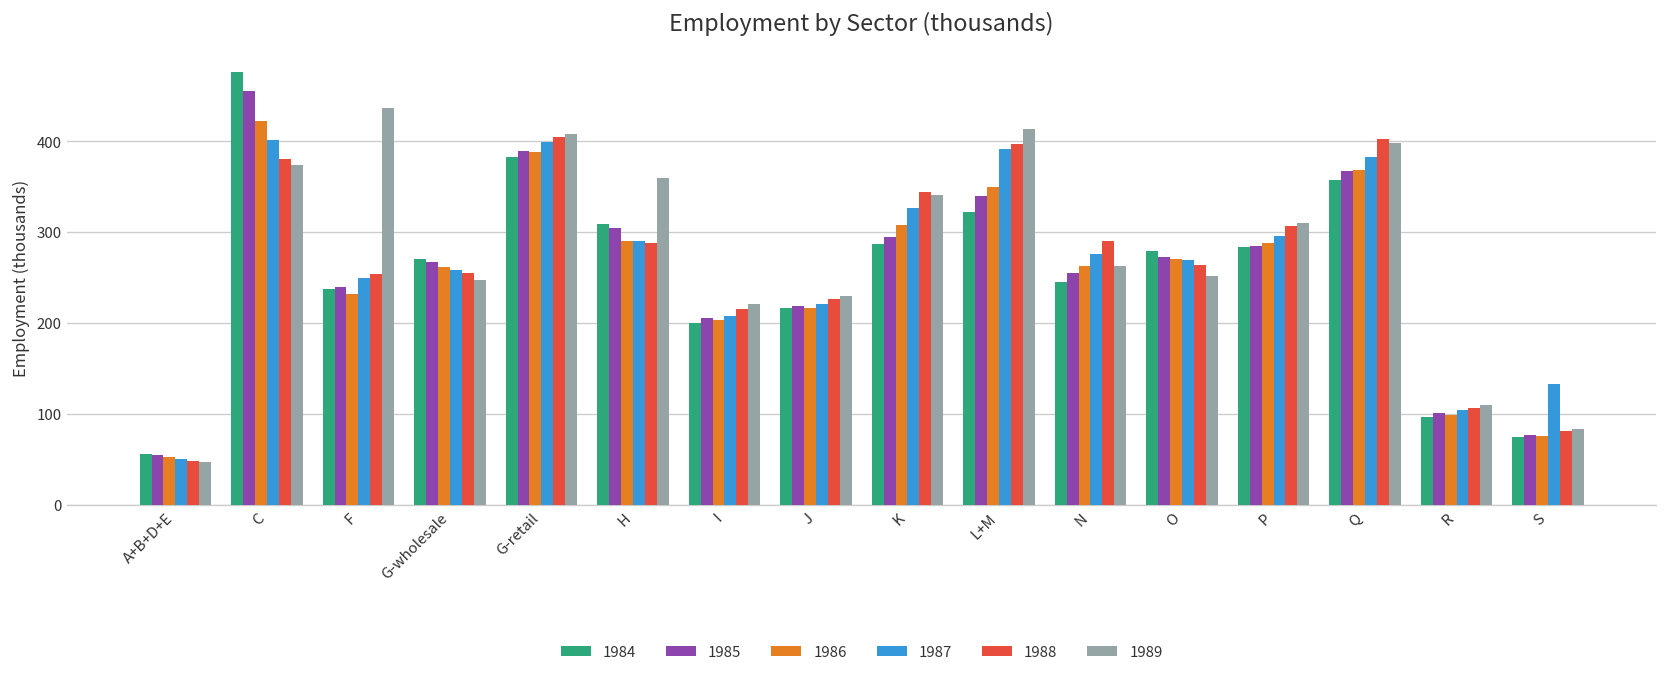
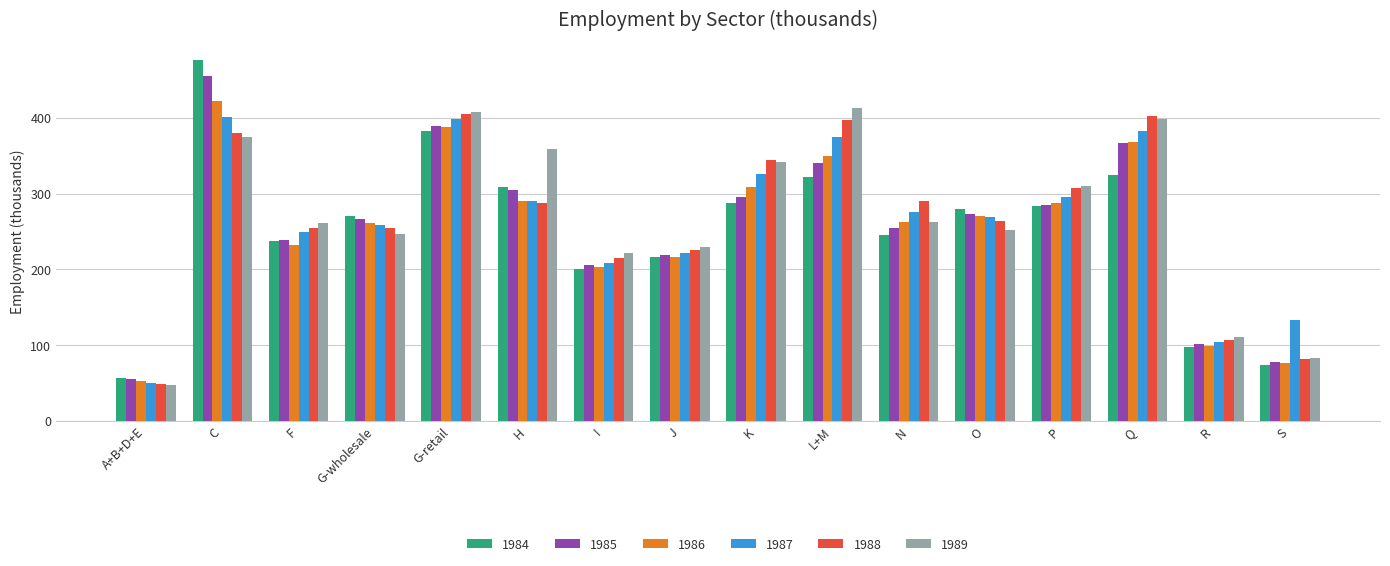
  {
    "1984": {
      "A+B+D+E": 60,
      "C": 480,
      "F": 240,
      "G-wholesale": 270,
      "G-retail": 380,
      "H": 310,
      "I": 200,
      "J": 220,
      "K": 290,
      "L+M": 320,
      "N": 250,
      "O": 280,
      "P": 280,
-     "Q": 360,
+     "Q": 330,
      "R": 100,
      "S": 70
    },
    "1985": {
      "A+B+D+E": 60,
      "C": 460,
      "F": 240,
      "G-wholesale": 270,
      "G-retail": 390,
      "H": 300,
      "I": 210,
      "J": 220,
      "K": 300,
      "L+M": 340,
      "N": 260,
      "O": 270,
      "P": 290,
      "Q": 370,
      "R": 100,
      "S": 80
    },
    "1987": {
      "A+B+D+E": 50,
      "C": 400,
      "F": 250,
      "G-wholesale": 260,
      "G-retail": 400,
      "H": 290,
      "I": 210,
      "J": 220,
      "K": 330,
-     "L+M": 390,
+     "L+M": 380,
      "N": 280,
      "O": 270,
      "P": 300,
      "Q": 380,
      "R": 100,
      "S": 130
    },
    "1989": {
      "A+B+D+E": 50,
      "C": 370,
-     "F": 440,
+     "F": 260,
      "G-wholesale": 250,
      "G-retail": 410,
      "H": 360,
      "I": 220,
      "J": 230,
      "K": 340,
      "L+M": 410,
      "N": 260,
      "O": 250,
      "P": 310,
      "Q": 400,
      "R": 110,
      "S": 80
    }
  }
